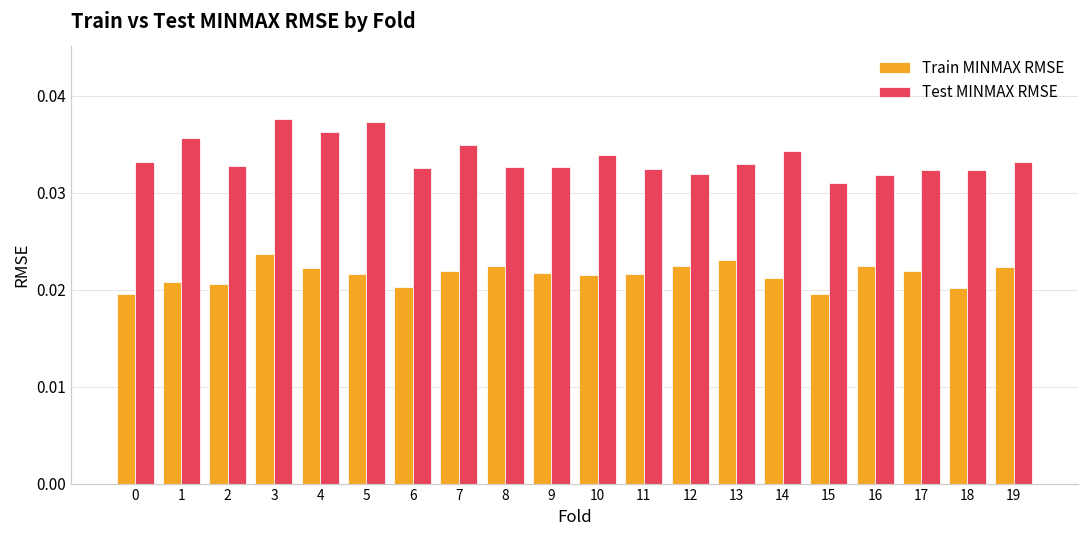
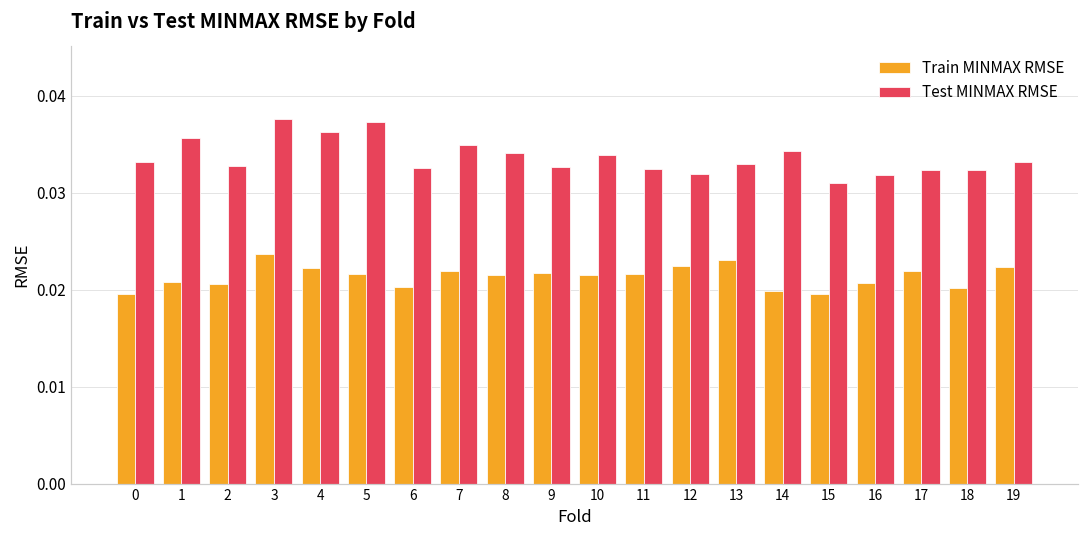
  {
    "Train MINMAX RMSE": {
      "0": 0.020,
      "1": 0.021,
      "2": 0.021,
      "3": 0.024,
      "4": 0.022,
      "5": 0.022,
      "6": 0.020,
      "7": 0.022,
-     "8": 0.022,
+     "8": 0.021,
      "9": 0.022,
      "10": 0.022,
      "11": 0.022,
      "12": 0.022,
      "13": 0.023,
-     "14": 0.021,
+     "14": 0.020,
      "15": 0.020,
-     "16": 0.022,
+     "16": 0.021,
      "17": 0.022,
      "18": 0.020,
      "19": 0.022
    },
    "Test MINMAX RMSE": {
      "0": 0.033,
      "1": 0.036,
      "2": 0.033,
      "3": 0.038,
      "4": 0.036,
      "5": 0.037,
      "6": 0.033,
      "7": 0.035,
-     "8": 0.033,
+     "8": 0.034,
      "9": 0.033,
      "10": 0.034,
      "11": 0.032,
      "12": 0.032,
      "13": 0.033,
      "14": 0.034,
      "15": 0.031,
      "16": 0.032,
      "17": 0.032,
      "18": 0.032,
      "19": 0.033
    }
  }
